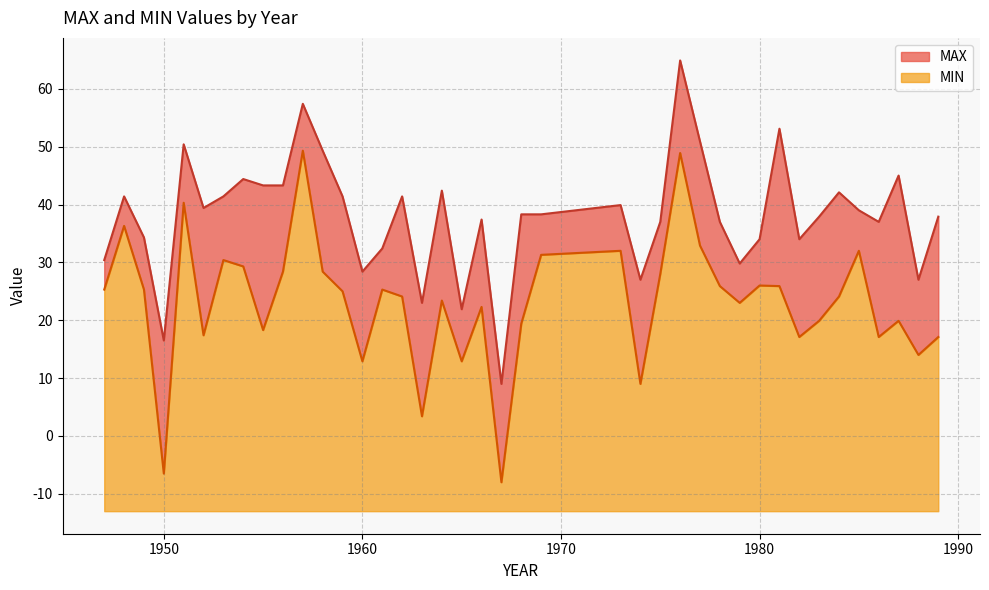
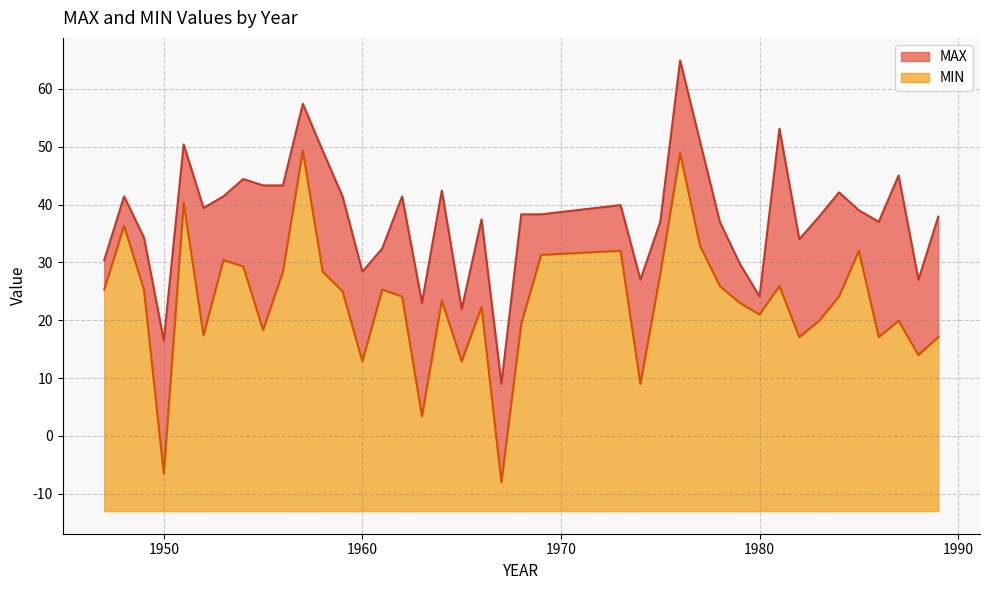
  {
    "MAX": {
      "1950": 17,
      "1960": 28,
-     "1980": 34
+     "1980": 24
    },
    "MIN": {
      "1950": -7,
      "1960": 13,
-     "1980": 26
+     "1980": 21
    }
  }
